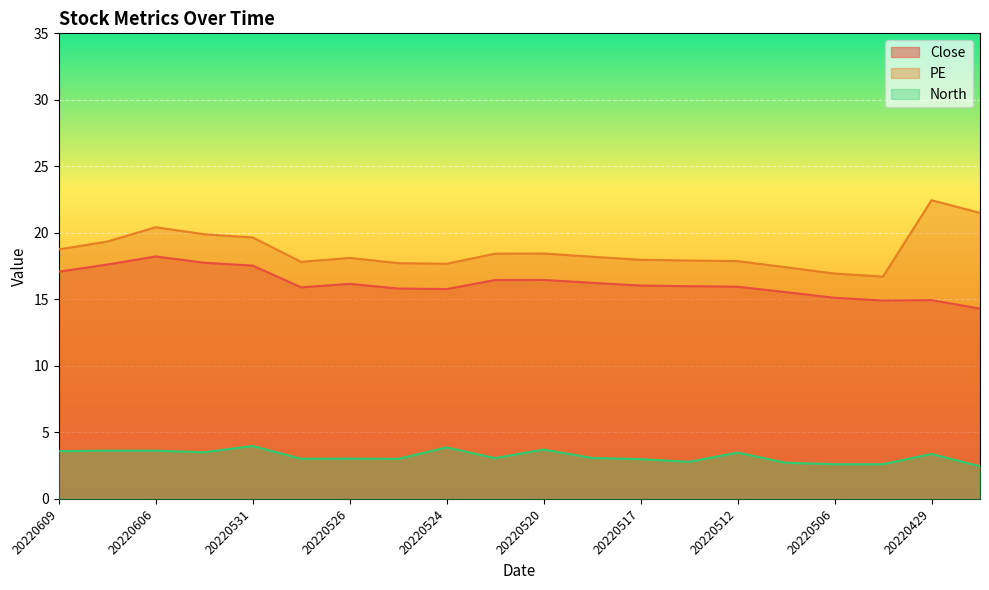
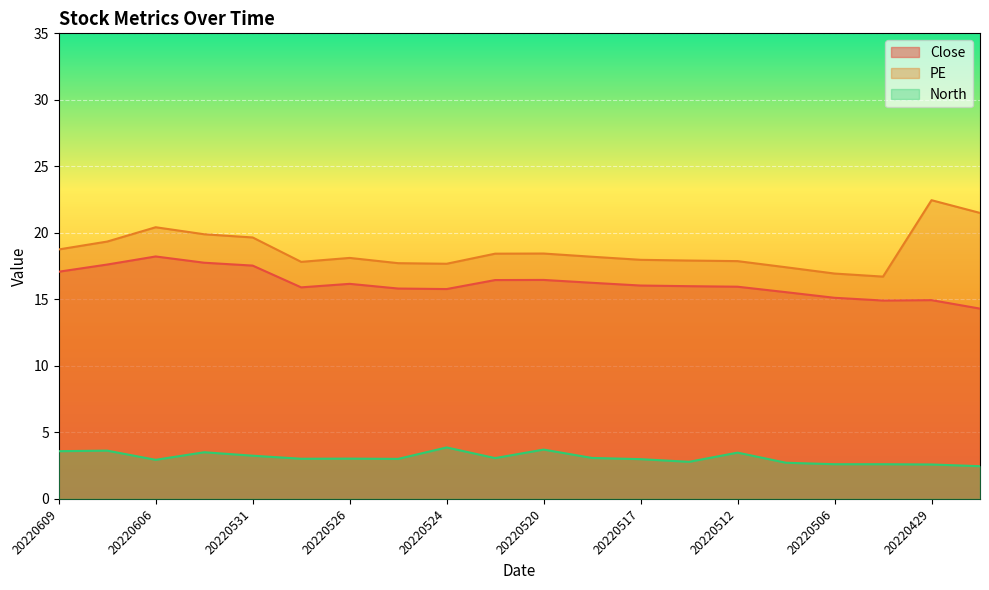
  {
    "North": {
      "20220609": 3.6,
-     "20220606": 3.6,
-     "20220531": 4.0,
+     "20220606": 2.9,
+     "20220531": 3.3,
      "20220526": 3.0,
      "20220524": 3.9,
      "20220520": 3.7,
      "20220517": 3.0,
      "20220512": 3.5,
      "20220506": 2.6,
-     "20220429": 3.4
+     "20220429": 2.6
    }
  }
